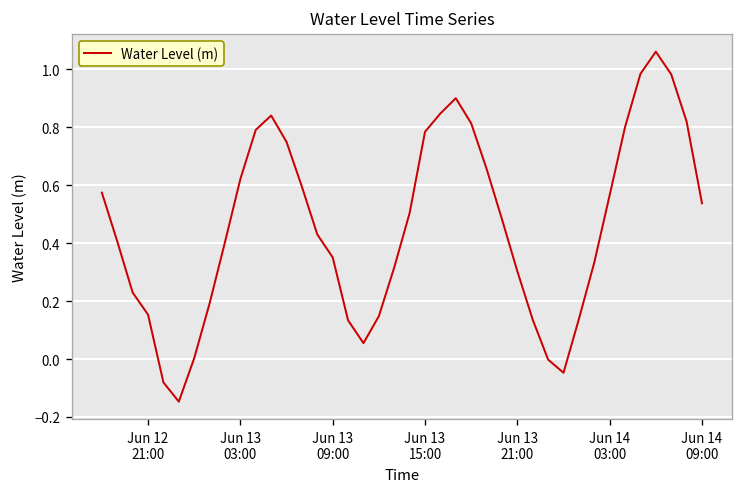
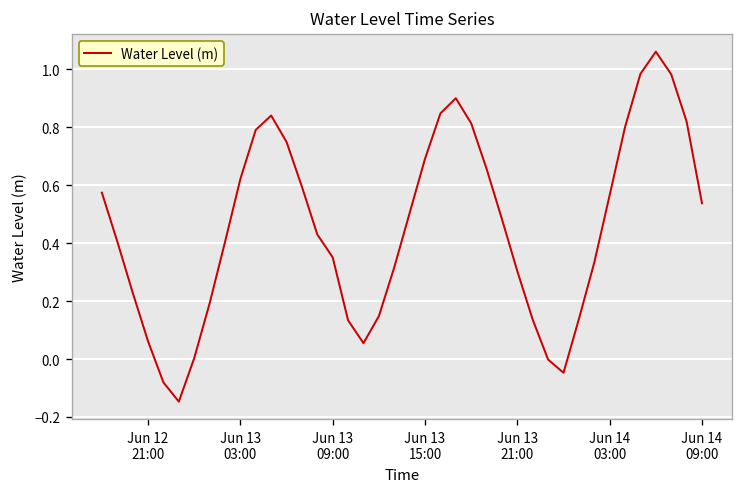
  {
-   "Jun 12 21:00": 0.15,
+   "Jun 12 21:00": 0.06,
    "Jun 13 03:00": 0.62,
    "Jun 13 09:00": 0.35,
-   "Jun 13 15:00": 0.78,
+   "Jun 13 15:00": 0.69,
    "Jun 13 21:00": 0.30,
    "Jun 14 03:00": 0.57,
    "Jun 14 09:00": 0.54
  }
